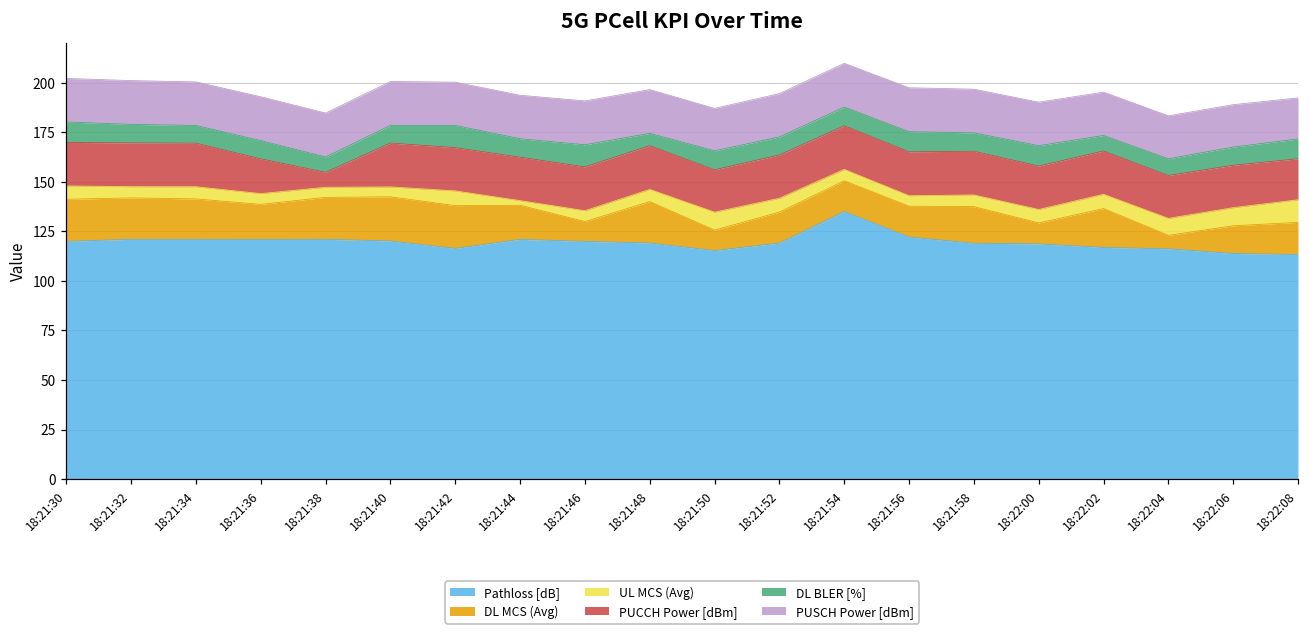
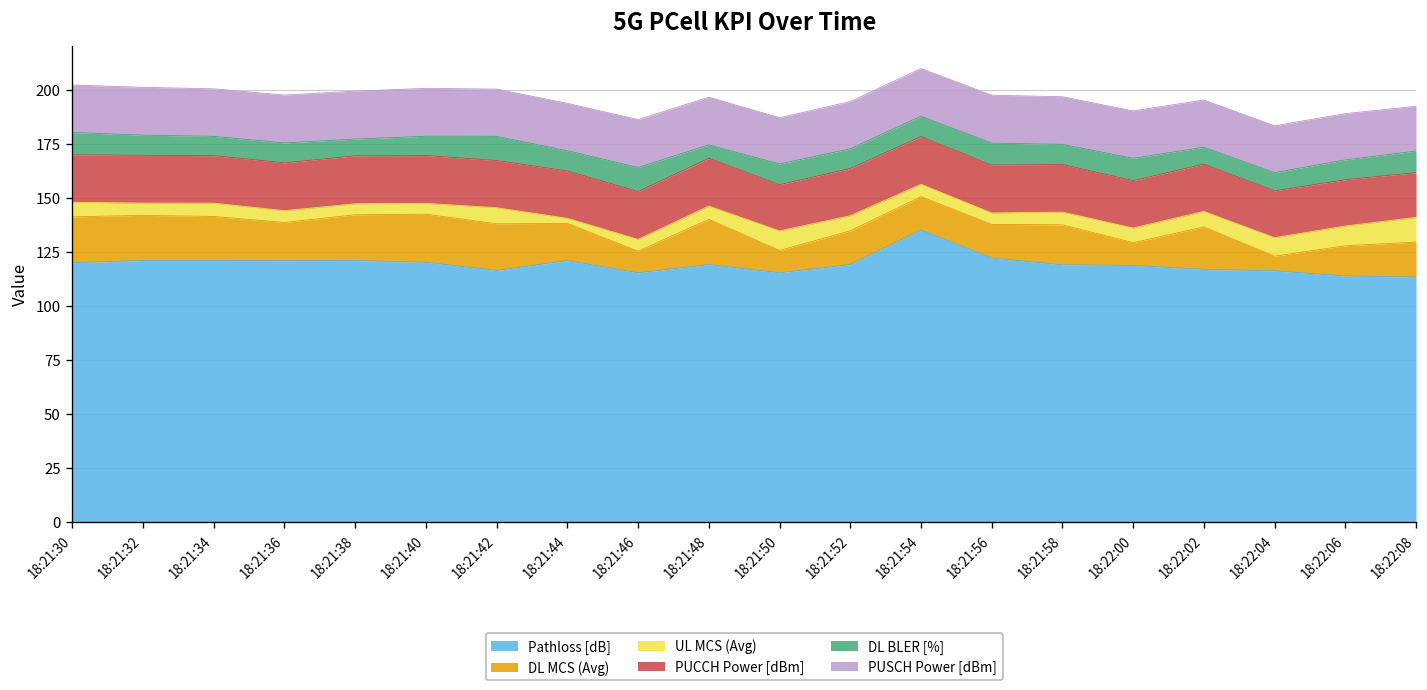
  {
    "Pathloss [dB]": {
      "18:21:30": 120,
      "18:21:32": 121,
      "18:21:34": 121,
      "18:21:36": 121,
      "18:21:38": 121,
      "18:21:40": 120,
      "18:21:42": 116,
      "18:21:44": 121,
-     "18:21:46": 120,
+     "18:21:46": 115,
      "18:21:48": 119,
      "18:21:50": 115,
      "18:21:52": 119,
      "18:21:54": 135,
      "18:21:56": 122,
      "18:21:58": 119,
      "18:22:00": 119,
      "18:22:02": 117,
      "18:22:04": 116,
      "18:22:06": 114,
      "18:22:08": 113
    },
    "DL MCS (Avg)": {
      "18:21:30": 21,
      "18:21:32": 21,
      "18:21:34": 20,
      "18:21:36": 18,
      "18:21:38": 21,
      "18:21:40": 22,
      "18:21:42": 22,
      "18:21:44": 17,
      "18:21:46": 10,
      "18:21:48": 21,
      "18:21:50": 10,
      "18:21:52": 16,
      "18:21:54": 15,
      "18:21:56": 16,
      "18:21:58": 18,
      "18:22:00": 11,
      "18:22:02": 20,
      "18:22:04": 7,
      "18:22:06": 14,
      "18:22:08": 16
    },
    "UL MCS (Avg)": {
      "18:21:30": 7,
      "18:21:32": 6,
      "18:21:34": 6,
      "18:21:36": 5,
      "18:21:38": 5,
      "18:21:40": 5,
      "18:21:42": 7,
      "18:21:44": 2,
      "18:21:46": 5,
      "18:21:48": 6,
      "18:21:50": 9,
      "18:21:52": 7,
      "18:21:54": 6,
      "18:21:56": 5,
      "18:21:58": 6,
      "18:22:00": 7,
      "18:22:02": 7,
      "18:22:04": 9,
      "18:22:06": 9,
      "18:22:08": 11
    },
    "PUCCH Power [dBm]": {
      "18:21:30": 22,
      "18:21:32": 22,
      "18:21:34": 22,
-     "18:21:36": 18,
-     "18:21:38": 8,
+     "18:21:36": 22,
+     "18:21:38": 22,
      "18:21:40": 22,
      "18:21:42": 22,
      "18:21:44": 22,
      "18:21:46": 22,
      "18:21:48": 22,
      "18:21:50": 21,
      "18:21:52": 22,
      "18:21:54": 22,
      "18:21:56": 22,
      "18:21:58": 22,
      "18:22:00": 22,
      "18:22:02": 22,
      "18:22:04": 22,
      "18:22:06": 21,
      "18:22:08": 21
    },
    "DL BLER [%]": {
      "18:21:30": 10,
      "18:21:32": 9,
      "18:21:34": 9,
      "18:21:36": 9,
      "18:21:38": 8,
      "18:21:40": 9,
      "18:21:42": 11,
      "18:21:44": 9,
      "18:21:46": 11,
      "18:21:48": 6,
      "18:21:50": 10,
      "18:21:52": 9,
      "18:21:54": 9,
      "18:21:56": 10,
      "18:21:58": 9,
      "18:22:00": 10,
      "18:22:02": 8,
      "18:22:04": 8,
      "18:22:06": 9,
      "18:22:08": 10
    },
    "PUSCH Power [dBm]": {
      "18:21:30": 22,
      "18:21:32": 22,
      "18:21:34": 22,
      "18:21:36": 22,
      "18:21:38": 22,
      "18:21:40": 22,
      "18:21:42": 22,
      "18:21:44": 22,
      "18:21:46": 22,
      "18:21:48": 22,
      "18:21:50": 21,
      "18:21:52": 22,
      "18:21:54": 22,
      "18:21:56": 22,
      "18:21:58": 22,
      "18:22:00": 22,
      "18:22:02": 22,
      "18:22:04": 22,
      "18:22:06": 21,
      "18:22:08": 21
    }
  }
